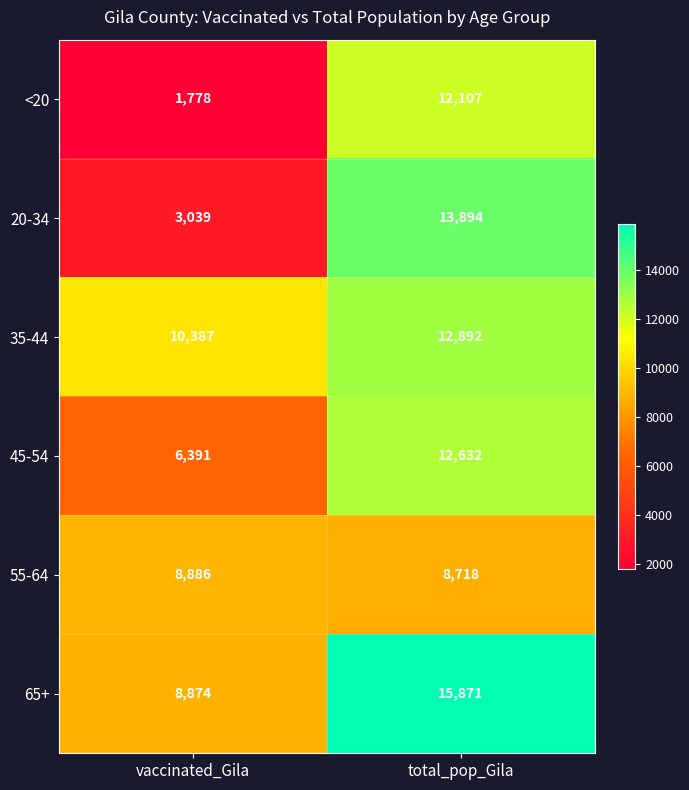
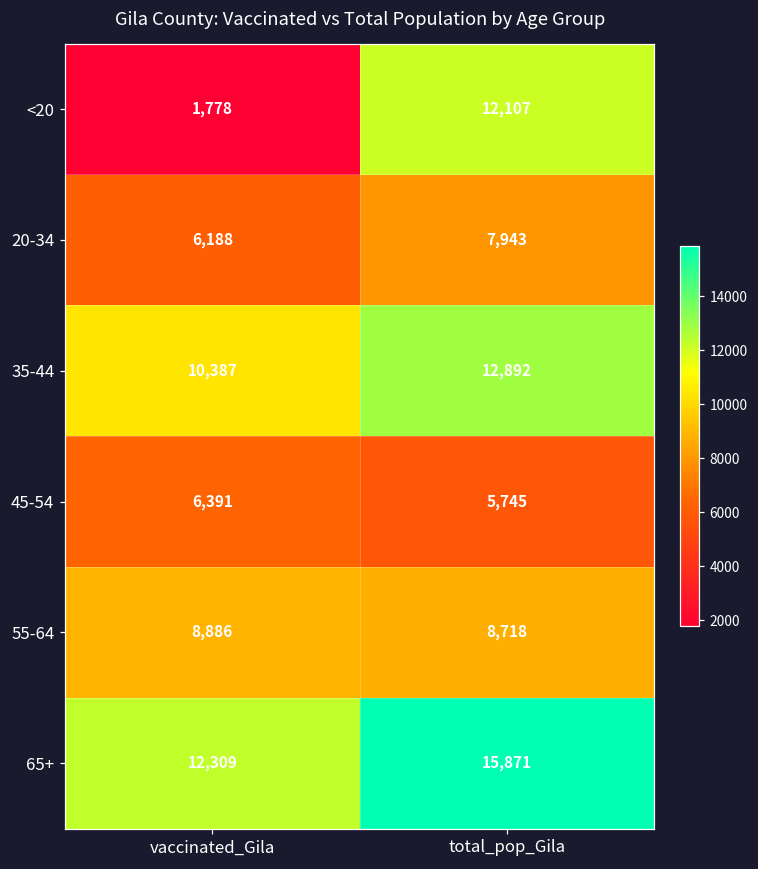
  {
    "<20": {
      "vaccinated_Gila": "1,778",
      "total_pop_Gila": "12,107"
    },
    "20-34": {
-     "vaccinated_Gila": "3,039",
-     "total_pop_Gila": "13,894"
+     "vaccinated_Gila": "6,188",
+     "total_pop_Gila": "7,943"
    },
    "35-44": {
      "vaccinated_Gila": "10,387",
      "total_pop_Gila": "12,892"
    },
    "45-54": {
      "vaccinated_Gila": "6,391",
-     "total_pop_Gila": "12,632"
+     "total_pop_Gila": "5,745"
    },
    "55-64": {
      "vaccinated_Gila": "8,886",
      "total_pop_Gila": "8,718"
    },
    "65+": {
-     "vaccinated_Gila": "8,874",
+     "vaccinated_Gila": "12,309",
      "total_pop_Gila": "15,871"
    }
  }
